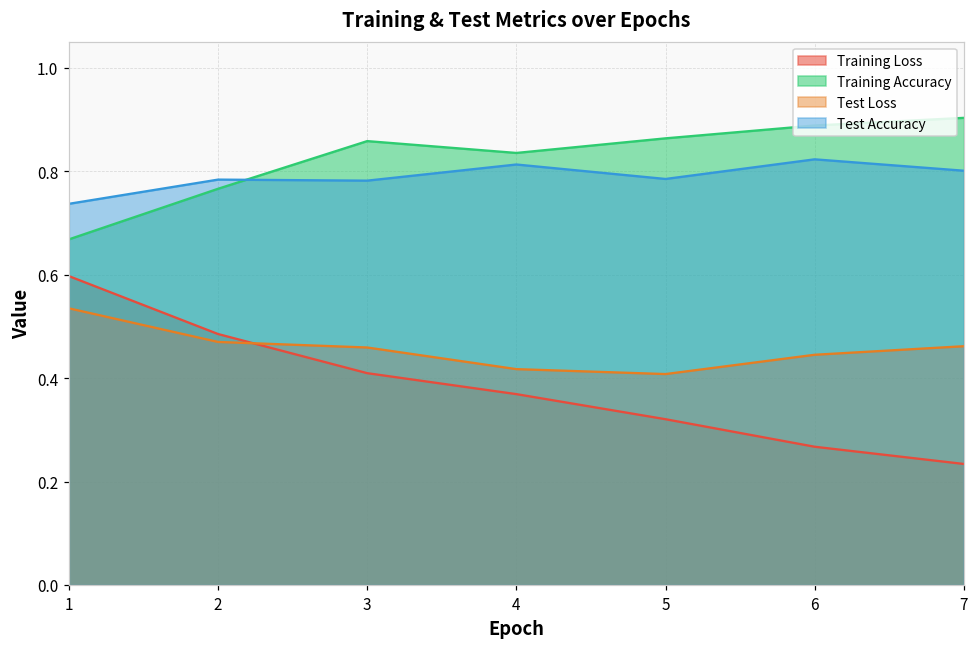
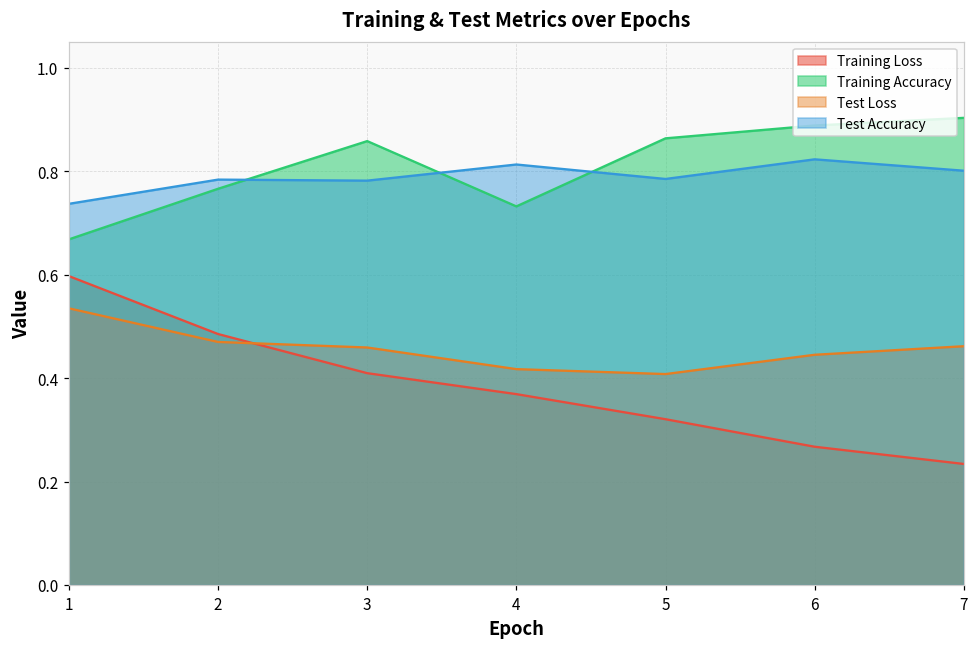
  {
    "Training Accuracy": {
      "1": 0.67,
      "2": 0.77,
      "3": 0.86,
-     "4": 0.84,
+     "4": 0.73,
      "5": 0.86,
      "7": 0.90
    },
    "Test Accuracy": {
      "1": 0.74,
      "2": 0.78,
      "3": 0.78,
      "4": 0.81,
      "5": 0.78,
      "6": 0.82,
      "7": 0.80
    }
  }
